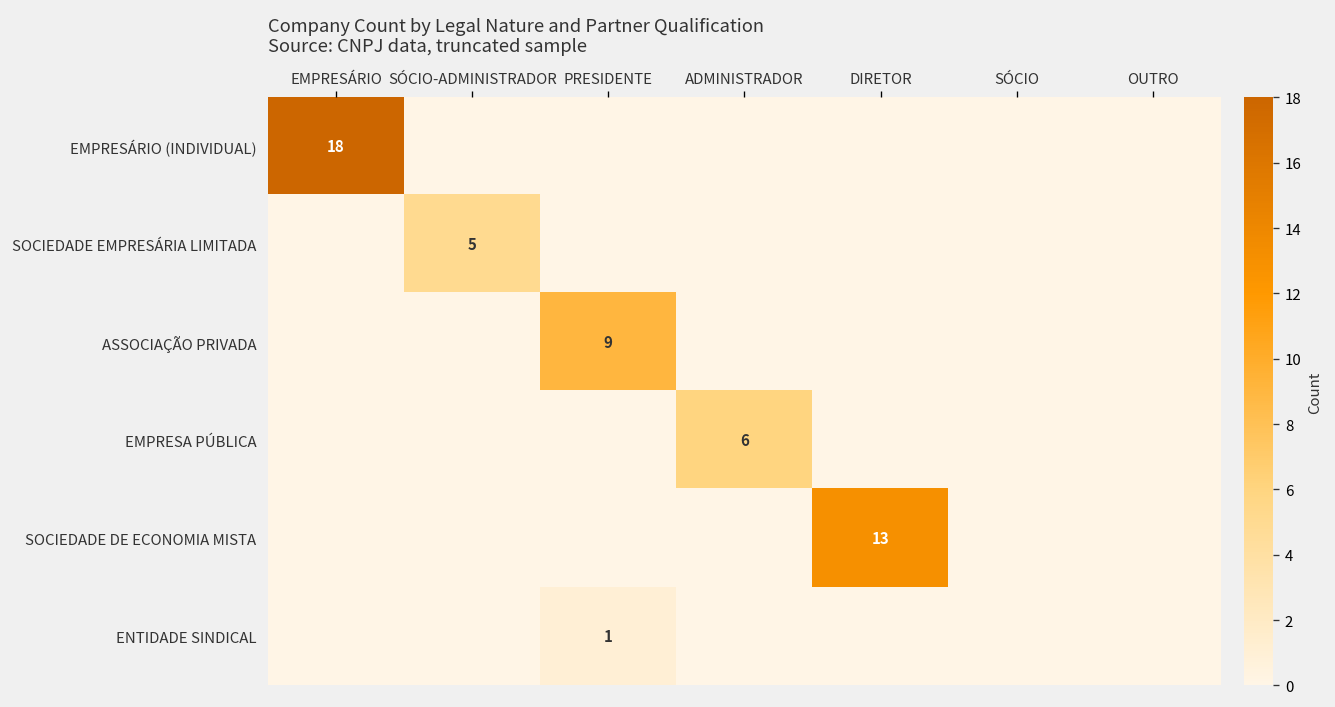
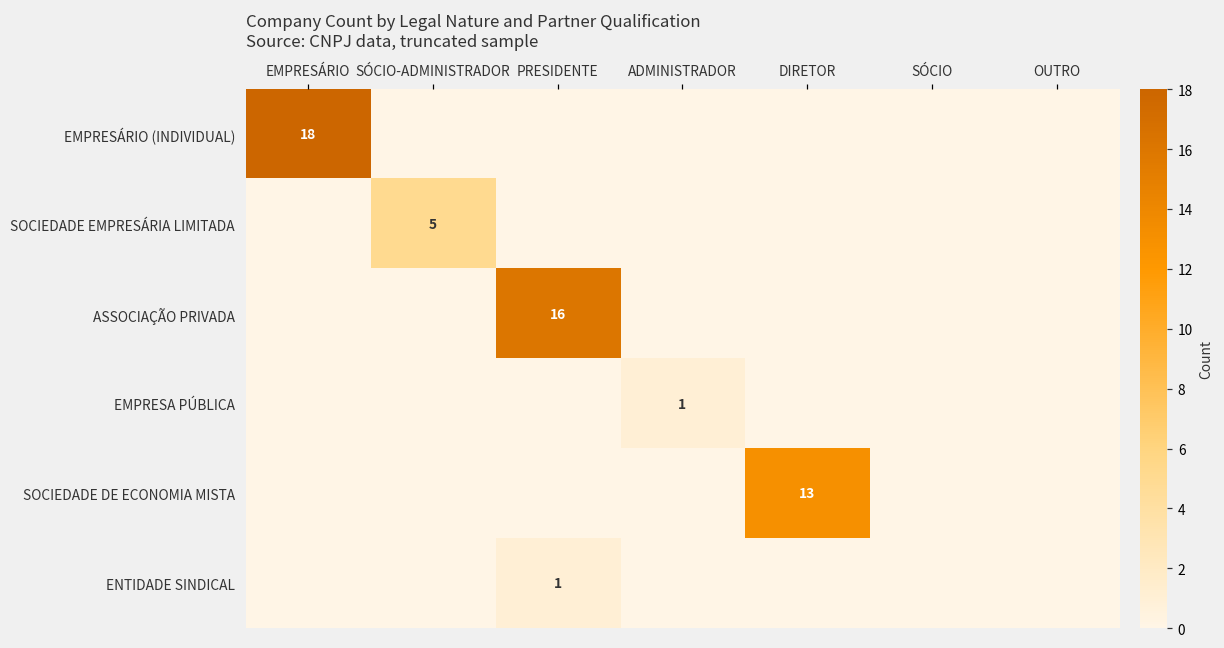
  {
    "EMPRESÁRIO (INDIVIDUAL)": {
      "EMPRESÁRIO": 18
    },
    "SOCIEDADE EMPRESÁRIA LIMITADA": {
      "SÓCIO-ADMINISTRADOR": 5
    },
    "ASSOCIAÇÃO PRIVADA": {
-     "PRESIDENTE": 9
+     "PRESIDENTE": 16
    },
    "EMPRESA PÚBLICA": {
-     "ADMINISTRADOR": 6
+     "ADMINISTRADOR": 1
    },
    "SOCIEDADE DE ECONOMIA MISTA": {
      "DIRETOR": 13
    },
    "ENTIDADE SINDICAL": {
      "PRESIDENTE": 1
    }
  }
